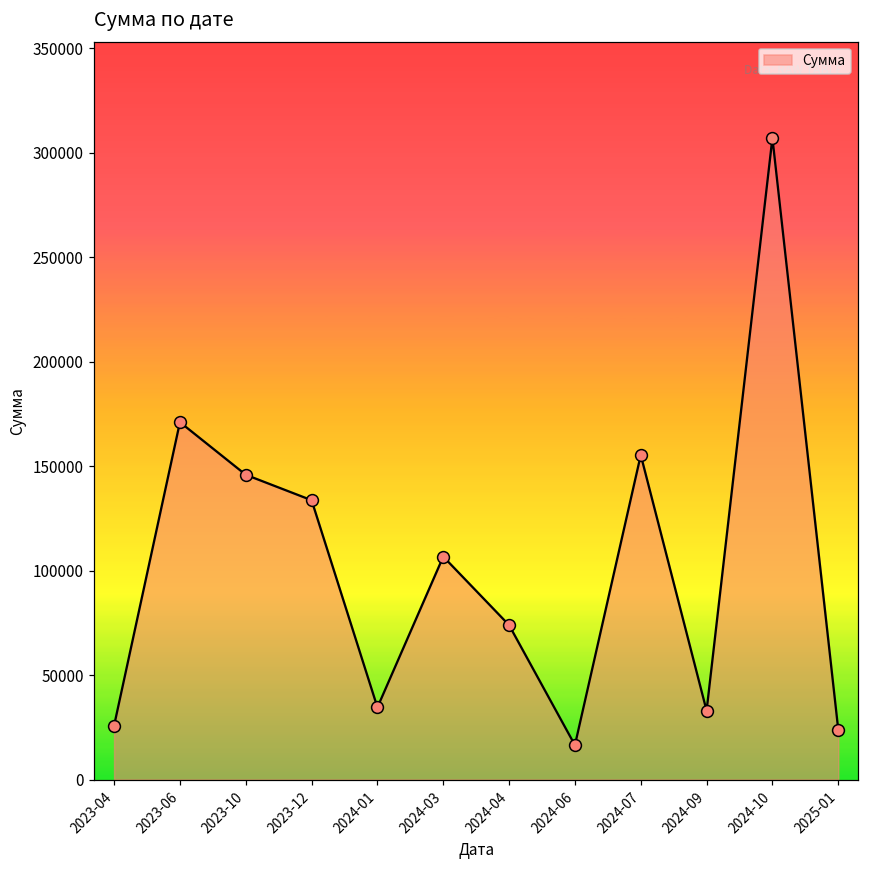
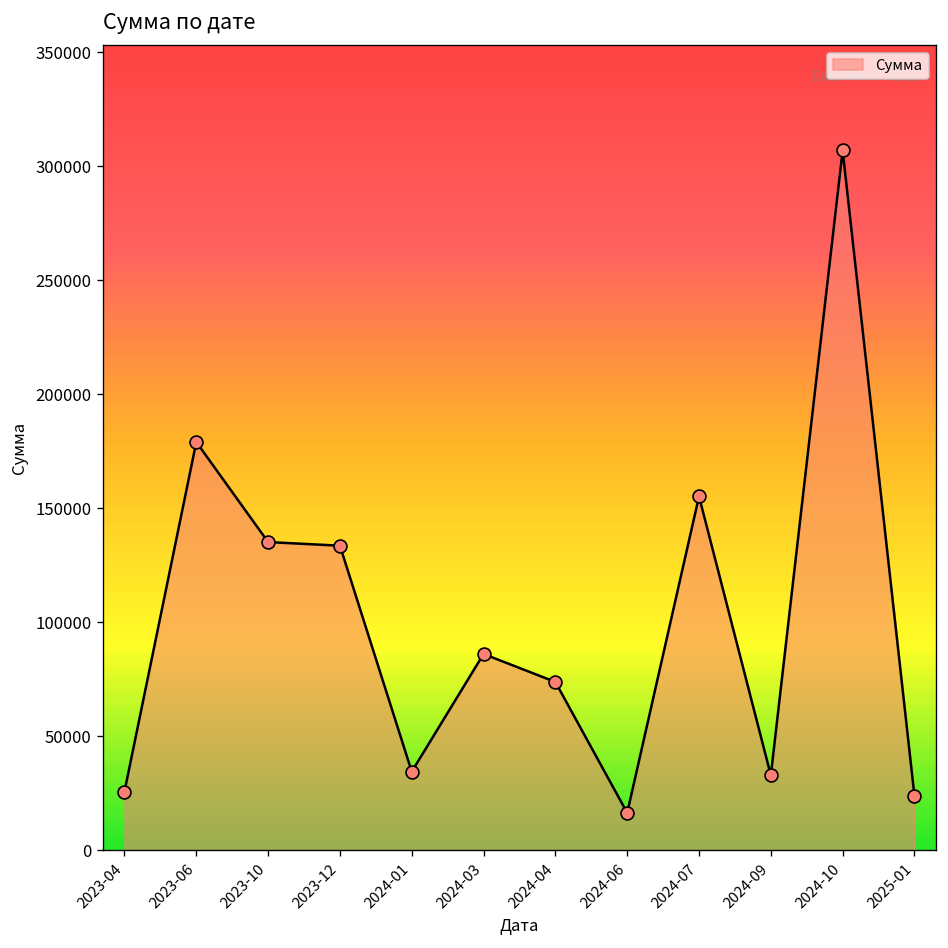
  {
    "2023-04": 26000,
-   "2023-06": 171000,
-   "2023-10": 146000,
+   "2023-06": 179000,
+   "2023-10": 135000,
    "2023-12": 134000,
    "2024-01": 35000,
-   "2024-03": 107000,
+   "2024-03": 86000,
    "2024-04": 74000,
    "2024-06": 16000,
    "2024-07": 155000,
    "2024-09": 33000,
    "2024-10": 307000,
    "2025-01": 24000
  }
